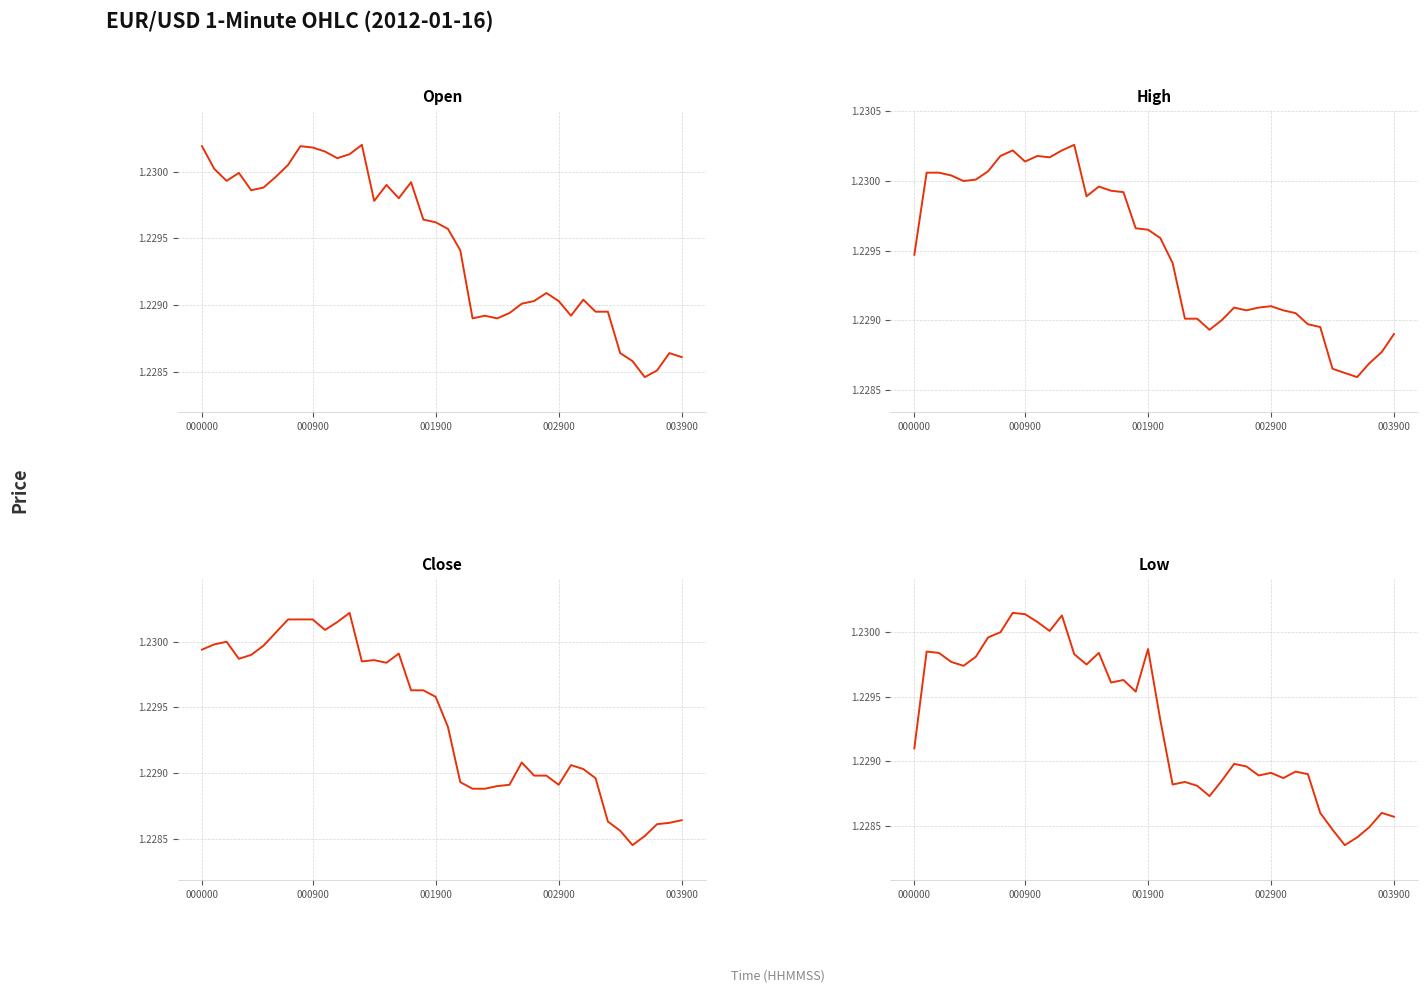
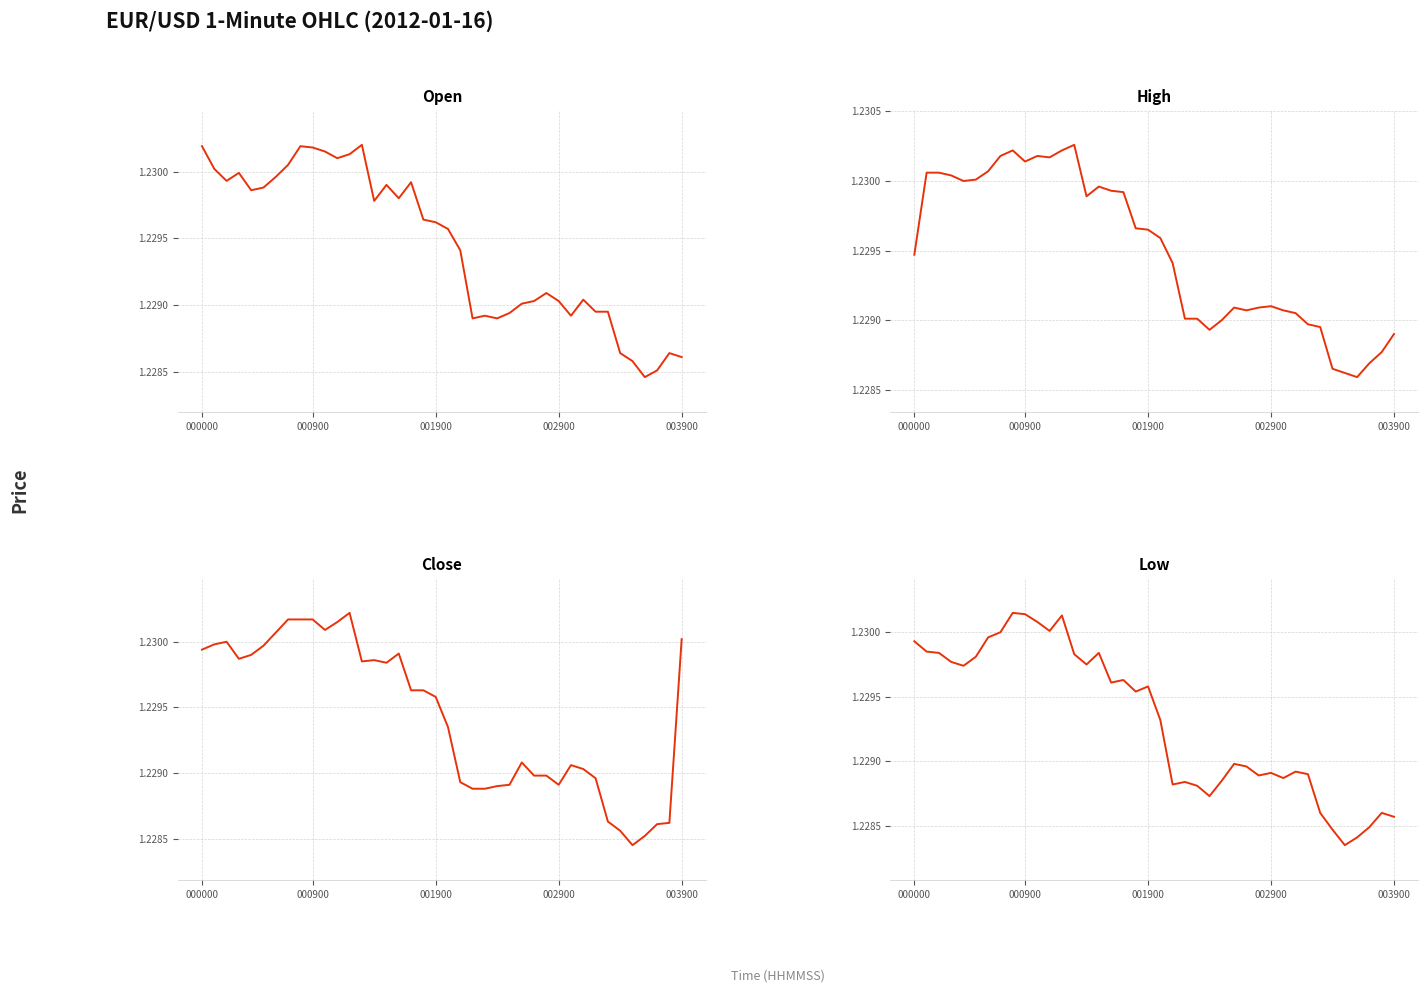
  {
    "Open": {
      "000000": 1.23019,
      "000900": 1.23018,
      "001900": 1.22962,
      "002900": 1.22903,
      "003900": 1.22861
    },
    "High": {
      "000000": 1.22947,
      "000900": 1.23014,
      "001900": 1.22965,
      "002900": 1.22910,
      "003900": 1.22890
    },
    "Close": {
      "000000": 1.22994,
      "000900": 1.23017,
      "001900": 1.22958,
      "002900": 1.22891,
-     "003900": 1.22864
+     "003900": 1.23002
    },
    "Low": {
-     "000000": 1.22910,
+     "000000": 1.22993,
      "000900": 1.23014,
-     "001900": 1.22987,
+     "001900": 1.22958,
      "002900": 1.22891,
      "003900": 1.22857
    }
  }
